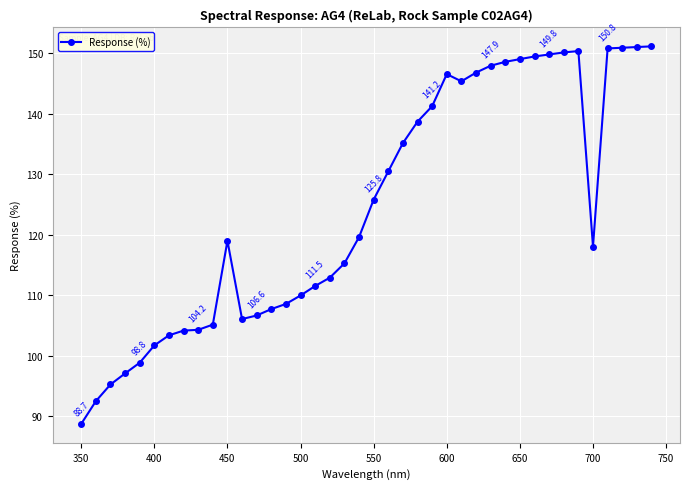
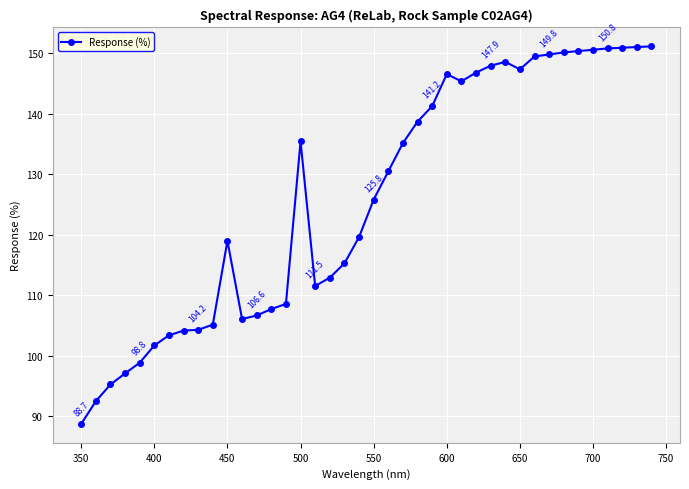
  {
    "450": 119,
-   "500": 110,
-   "650": 149,
-   "700": 118
+   "500": 135,
+   "650": 147,
+   "700": 151
  }
